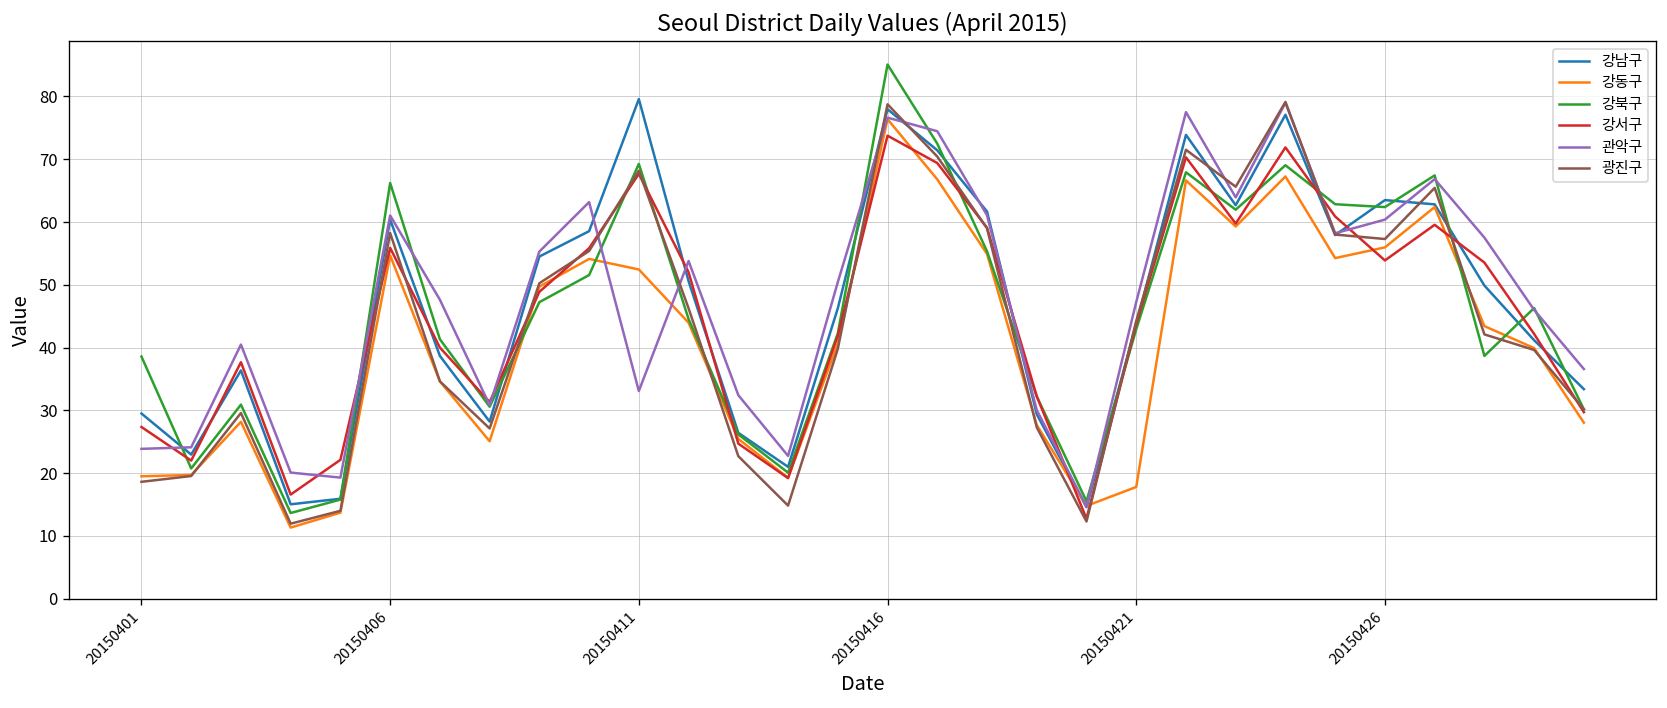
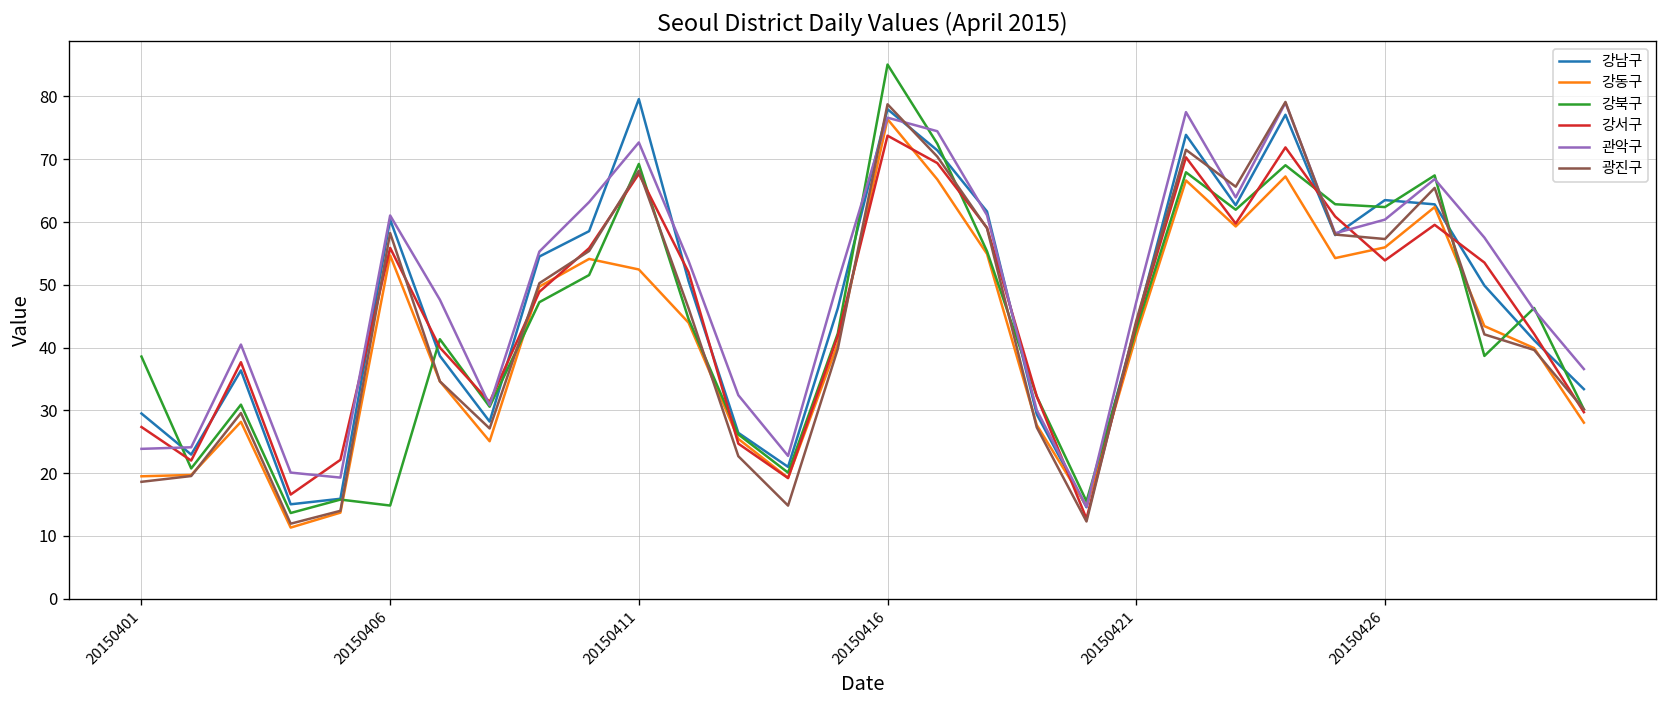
  {
    "강남구": {
      "20150401": 30,
      "20150406": 60,
      "20150411": 80,
      "20150416": 78,
      "20150426": 63
    },
    "강동구": {
      "20150401": 20,
      "20150406": 55,
      "20150411": 52,
-     "20150421": 18,
+     "20150421": 42,
      "20150426": 56
    },
    "강북구": {
      "20150401": 39,
-     "20150406": 66,
+     "20150406": 15,
      "20150411": 69,
      "20150416": 85,
      "20150421": 43,
      "20150426": 62
    },
    "강서구": {
      "20150401": 27,
      "20150406": 56,
      "20150411": 68,
      "20150416": 74,
      "20150426": 54
    },
    "관악구": {
      "20150401": 24,
      "20150406": 61,
-     "20150411": 33,
+     "20150411": 73,
      "20150421": 47,
      "20150426": 60
    },
    "광진구": {
      "20150401": 19,
      "20150406": 58,
      "20150411": 68,
      "20150416": 79,
      "20150426": 57
    }
  }
